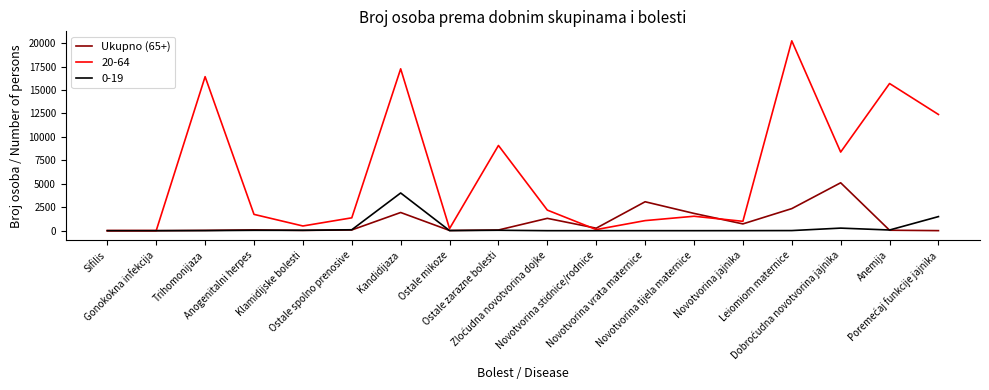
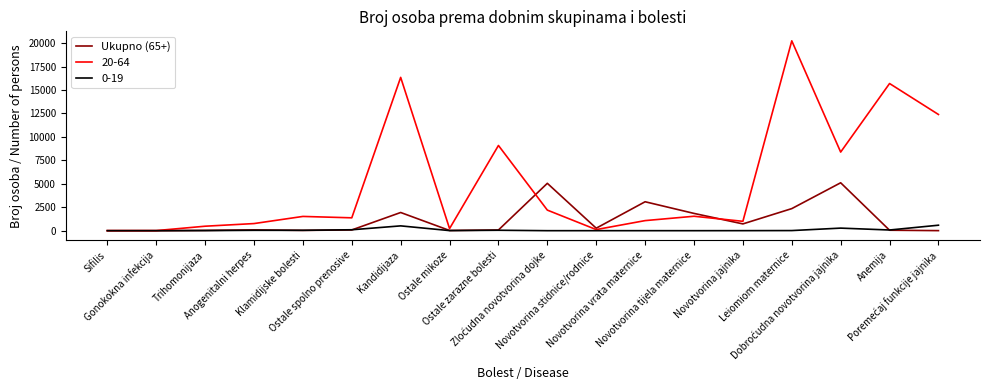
  {
    "Ukupno (65+)": {
      "Kandidijaza": 2000,
-     "Zloćudna novotvorina dojke": 1000,
+     "Zloćudna novotvorina dojke": 5000,
      "Novotvorina vrata maternice": 3000,
      "Novotvorina tijela maternice": 2000,
      "Novotvorina jajnika": 1000,
      "Leiomiom maternice": 2000,
      "Dobroćudna novotvorina jajnika": 5000,
      "Poremećaj funkcije jajnika": 0
    },
    "20-64": {
-     "Trihomonijaza": 16000,
-     "Anogenitalni herpes": 2000,
-     "Klamidijske bolesti": 1000,
+     "Trihomonijaza": 0,
+     "Anogenitalni herpes": 1000,
+     "Klamidijske bolesti": 2000,
      "Ostale spolno prenosive": 1000,
-     "Kandidijaza": 17000,
+     "Kandidijaza": 16000,
      "Ostale zarazne bolesti": 9000,
      "Zloćudna novotvorina dojke": 2000,
      "Novotvorina vrata maternice": 1000,
      "Novotvorina tijela maternice": 2000,
      "Novotvorina jajnika": 1000,
      "Leiomiom maternice": 20000,
      "Dobroćudna novotvorina jajnika": 8000,
      "Anemija": 16000,
      "Poremećaj funkcije jajnika": 12000
    },
    "0-19": {
-     "Kandidijaza": 4000,
+     "Kandidijaza": 1000,
      "Zloćudna novotvorina dojke": 0,
      "Novotvorina vrata maternice": 0,
      "Novotvorina tijela maternice": 0,
      "Novotvorina jajnika": 0,
      "Leiomiom maternice": 0,
      "Dobroćudna novotvorina jajnika": 0,
-     "Poremećaj funkcije jajnika": 2000
+     "Poremećaj funkcije jajnika": 1000
    }
  }
